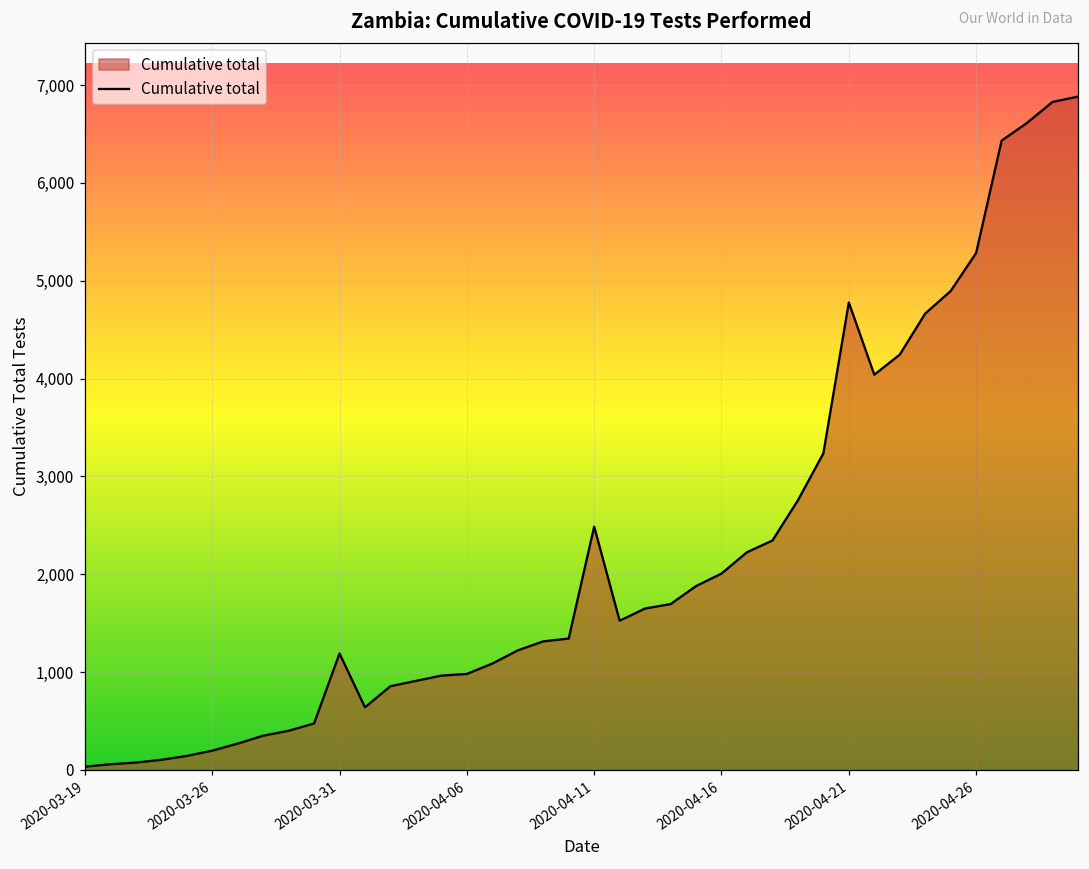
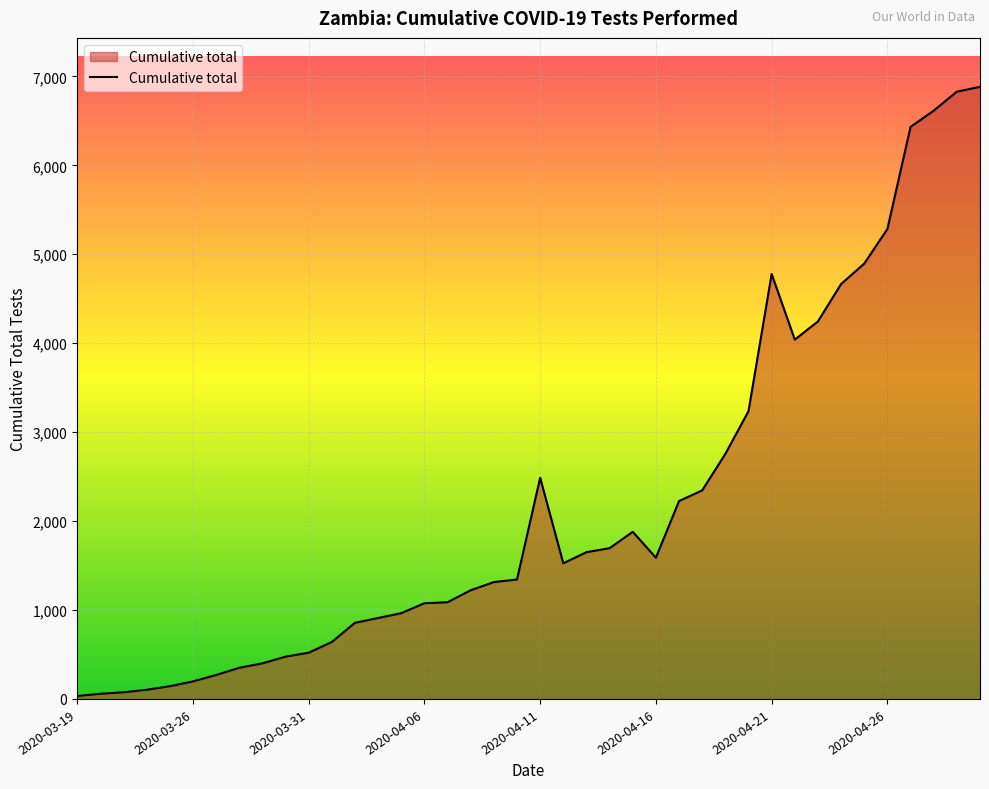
  {
    "2020-03-19": "0",
    "2020-03-26": "200",
-   "2020-03-31": "1,200",
-   "2020-04-06": "1,000",
+   "2020-03-31": "500",
+   "2020-04-06": "1,100",
    "2020-04-11": "2,500",
-   "2020-04-16": "2,000",
+   "2020-04-16": "1,600",
    "2020-04-21": "4,800",
    "2020-04-26": "5,300"
  }
